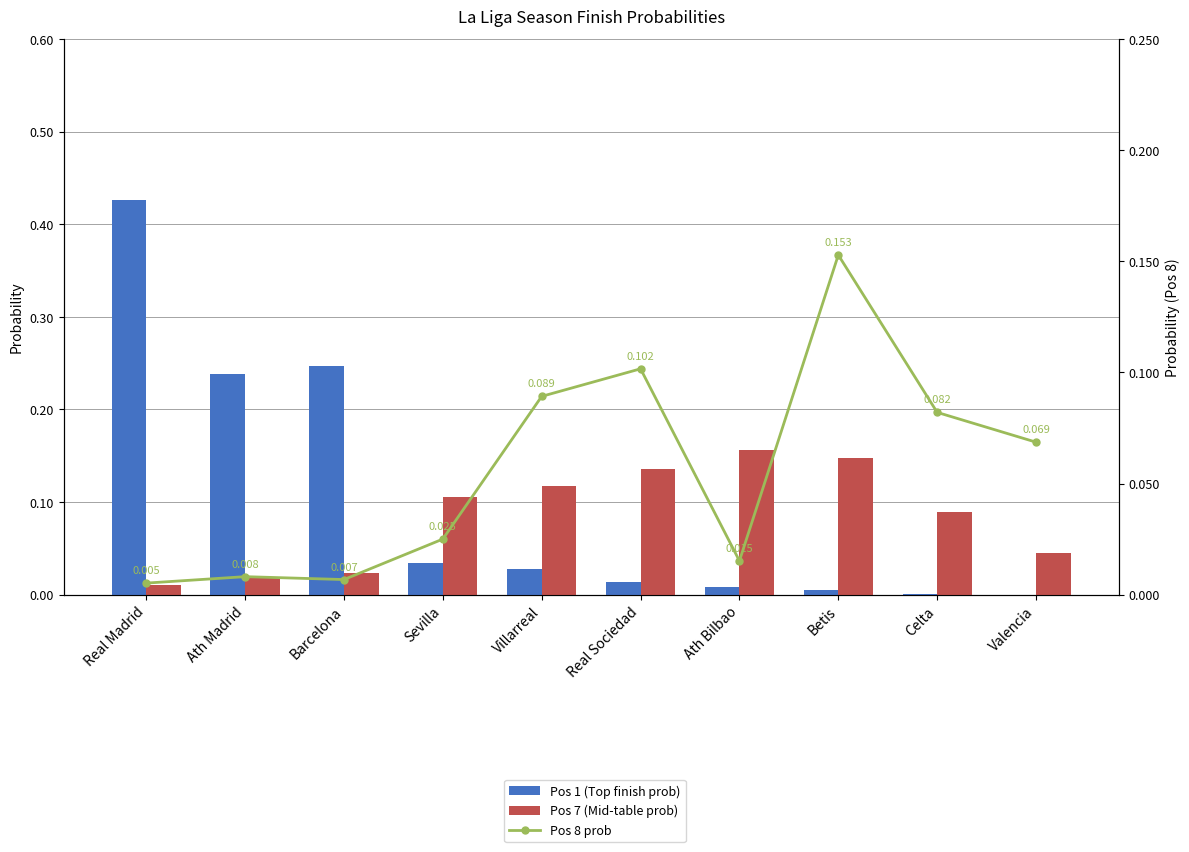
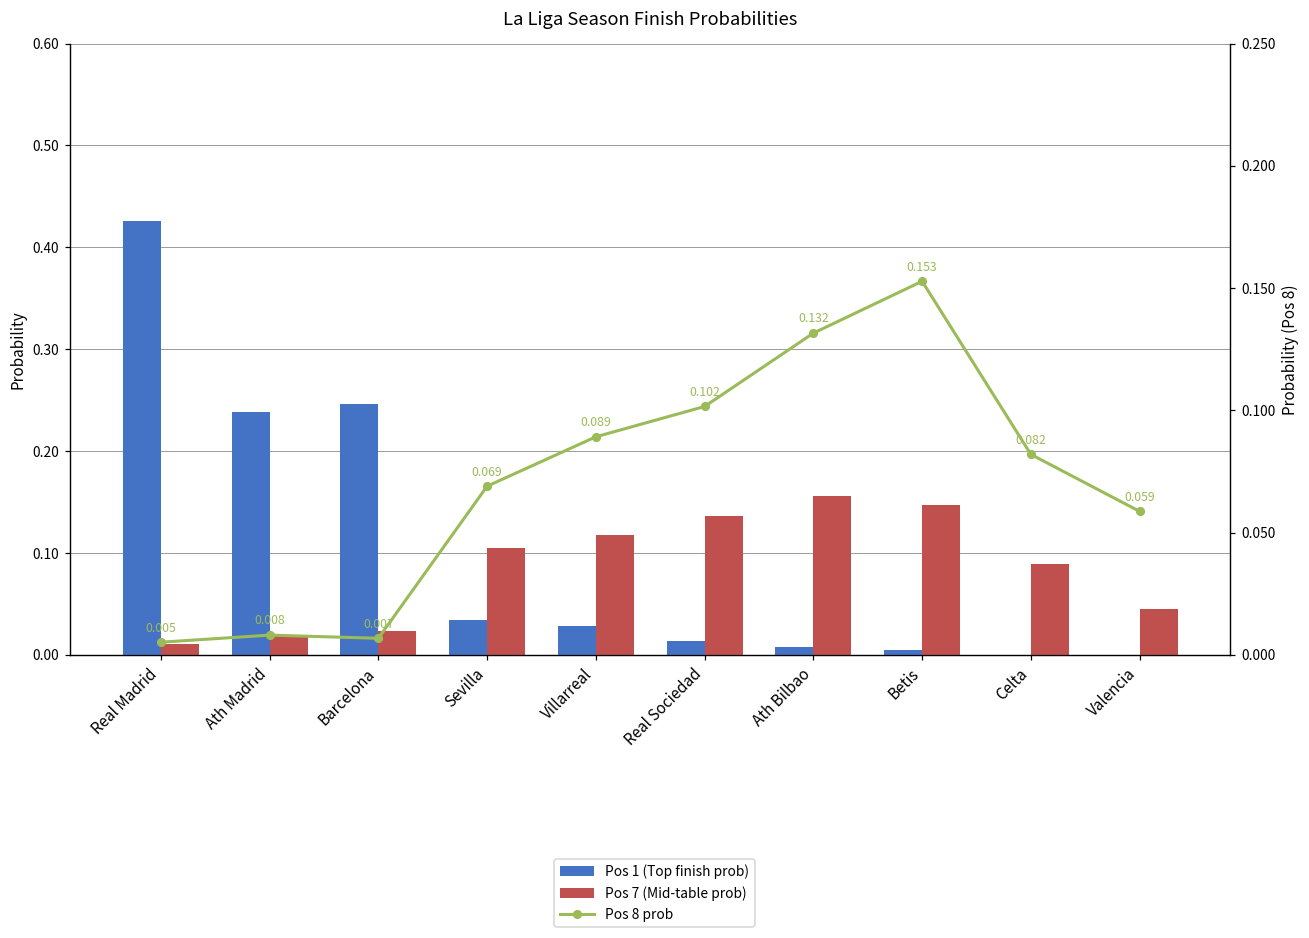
  {
    "Pos 8 prob": {
      "Real Madrid": 0.005,
      "Ath Madrid": 0.008,
      "Barcelona": 0.007,
-     "Sevilla": 0.025,
+     "Sevilla": 0.069,
      "Villarreal": 0.089,
      "Real Sociedad": 0.102,
-     "Ath Bilbao": 0.015,
+     "Ath Bilbao": 0.132,
      "Betis": 0.153,
      "Celta": 0.082,
-     "Valencia": 0.069
+     "Valencia": 0.059
    }
  }
